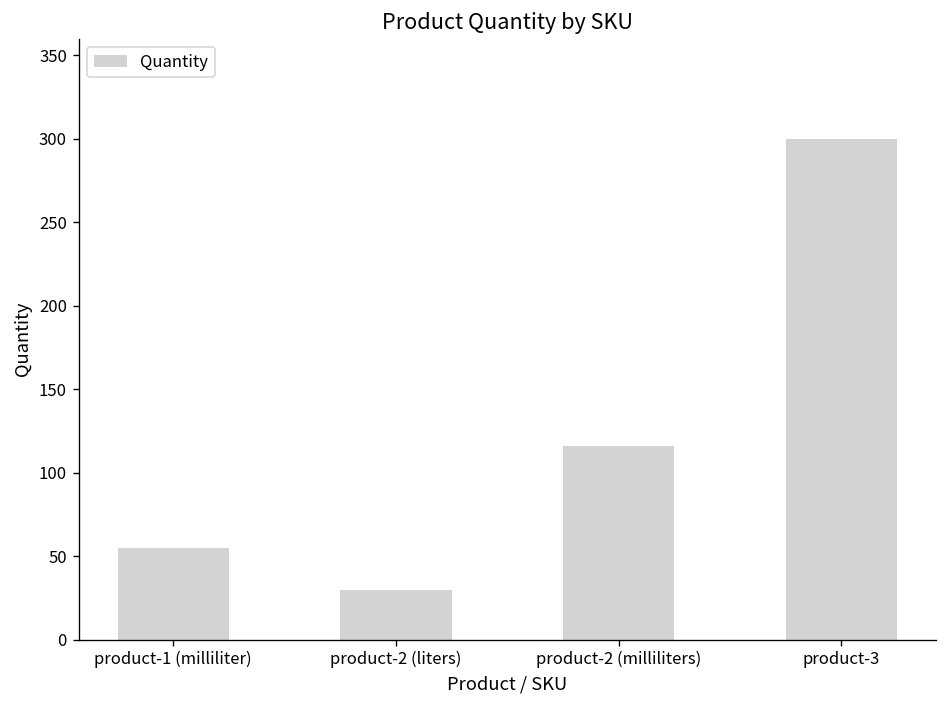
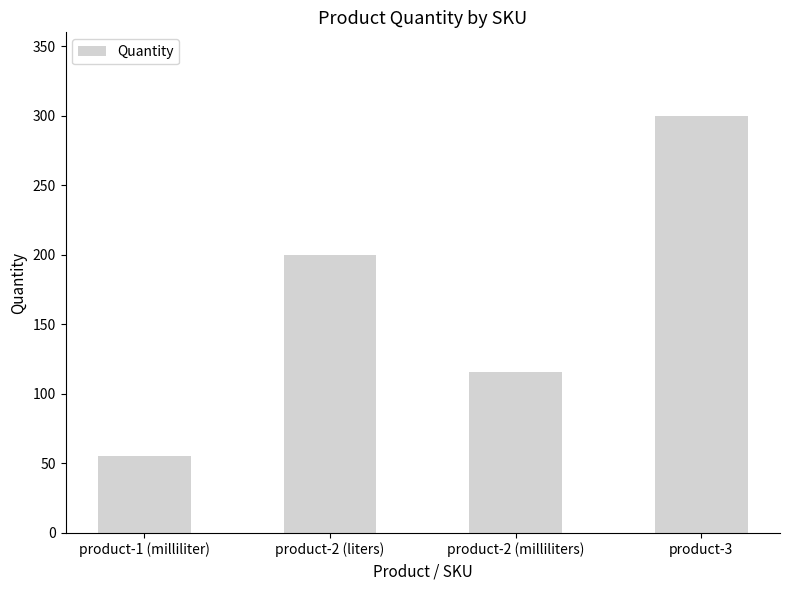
  {
    "product-1 (milliliter)": 55,
-   "product-2 (liters)": 30,
+   "product-2 (liters)": 200,
    "product-2 (milliliters)": 116,
    "product-3": 300
  }
